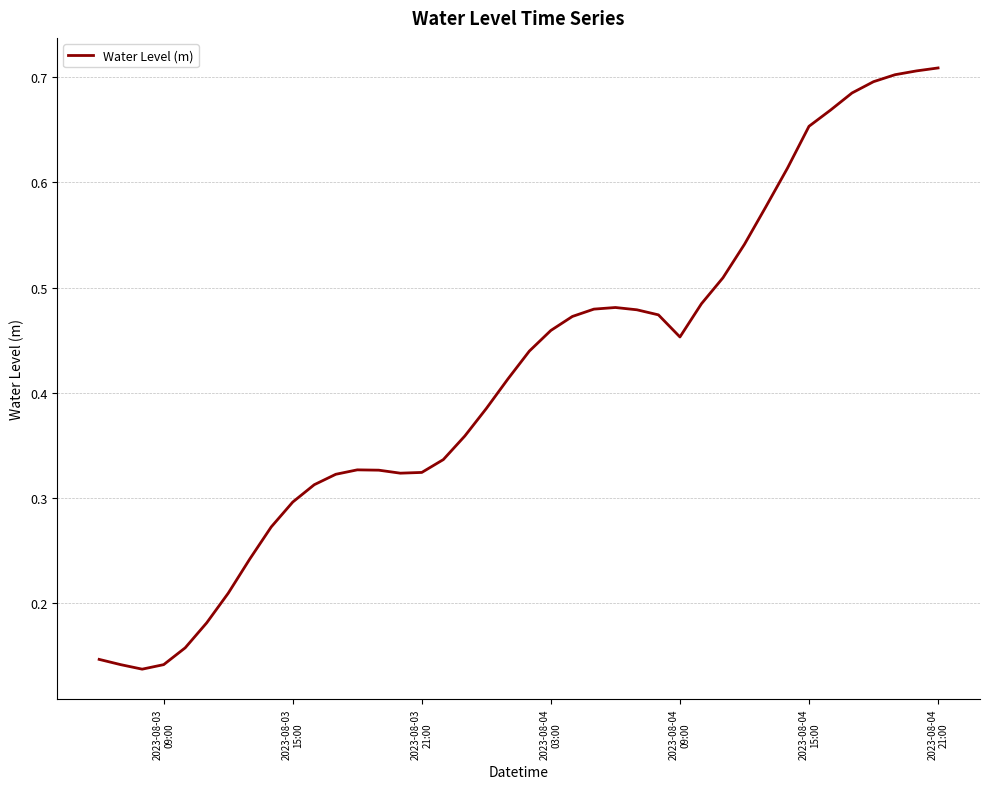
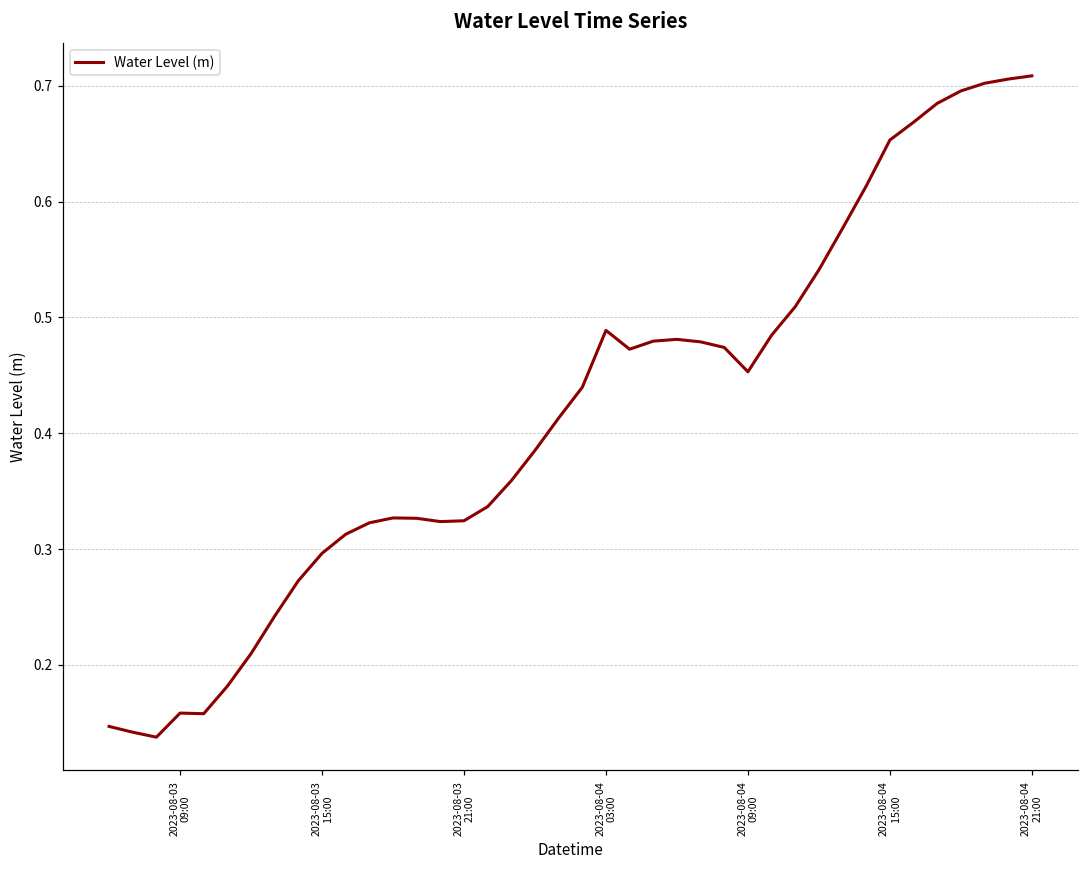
  {
-   "2023-08-03 09:00": 0.142,
+   "2023-08-03 09:00": 0.158,
    "2023-08-03 15:00": 0.296,
    "2023-08-03 21:00": 0.324,
-   "2023-08-04 03:00": 0.459,
+   "2023-08-04 03:00": 0.489,
    "2023-08-04 09:00": 0.453,
    "2023-08-04 15:00": 0.653,
    "2023-08-04 21:00": 0.709
  }
